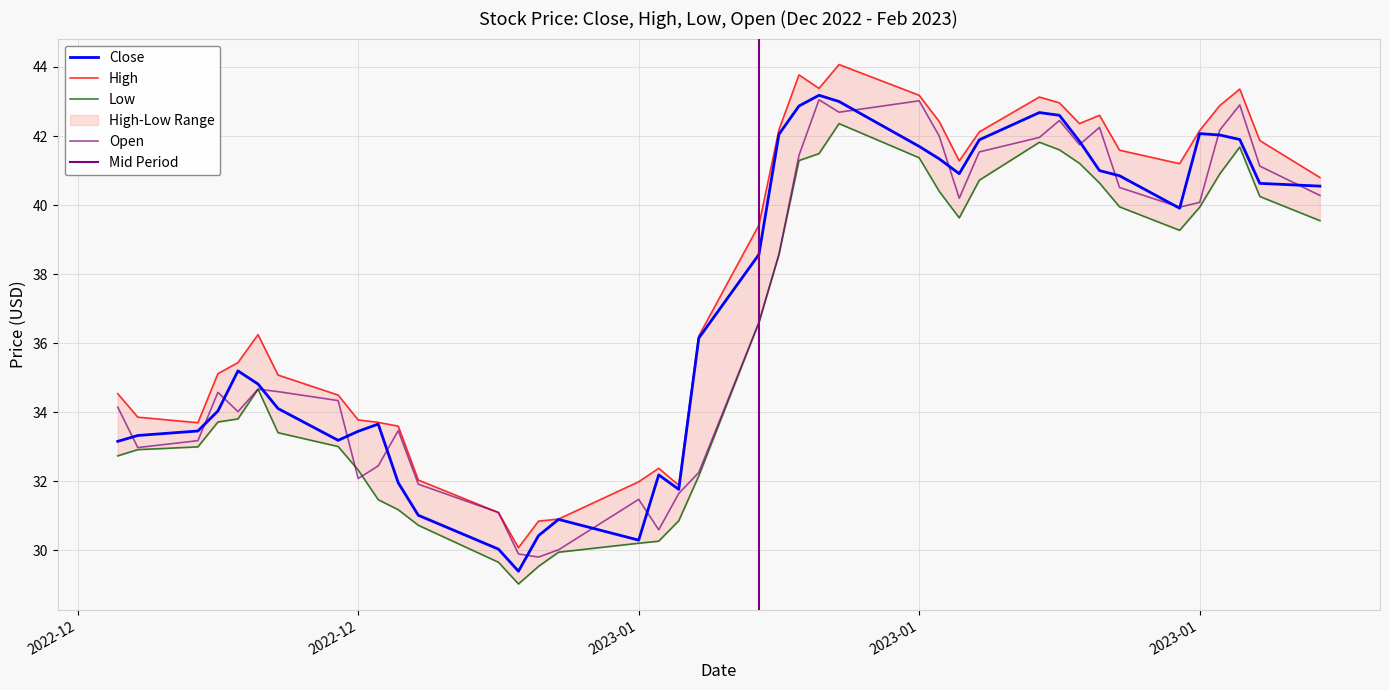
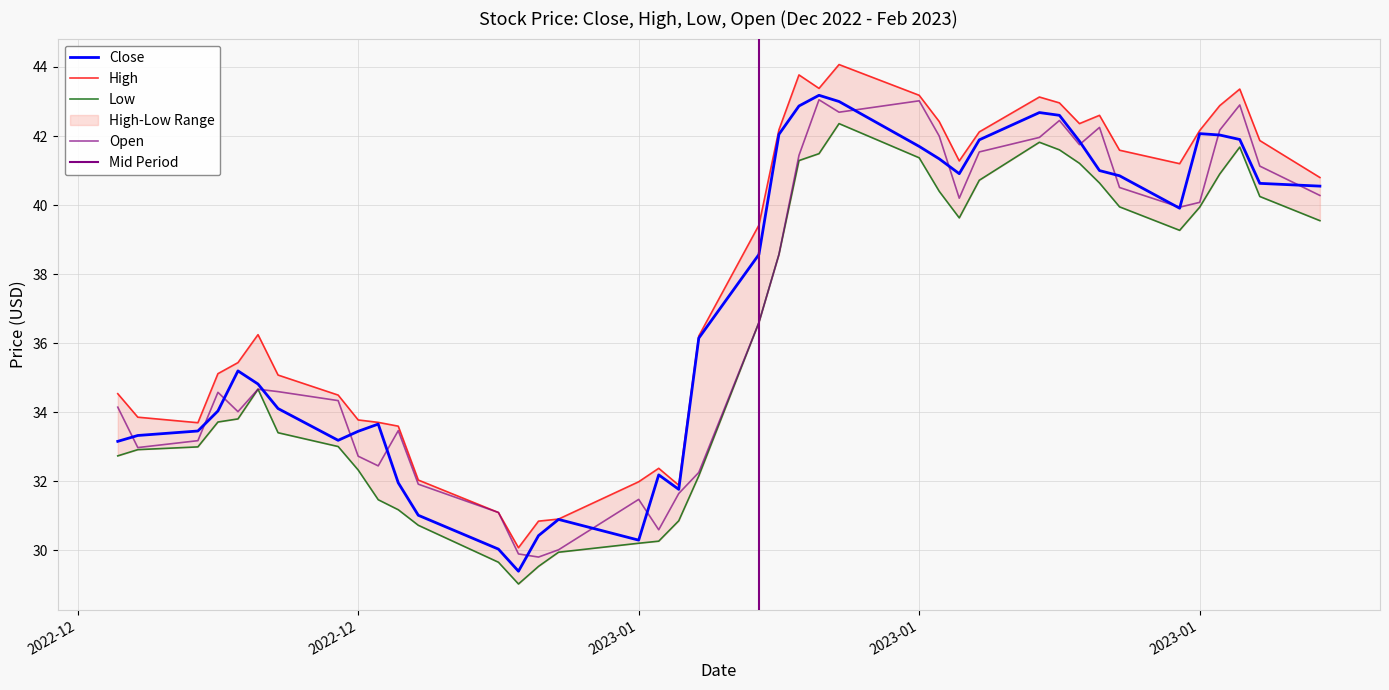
  {
    "Close": {
      "2022-12": 33.5
    },
    "High-Low Range": {
      "2022-12": 33.8
    },
    "Low": {
      "2022-12": 32.3
    },
    "Open": {
-     "2022-12": 32.1
+     "2022-12": 32.7
    }
  }
